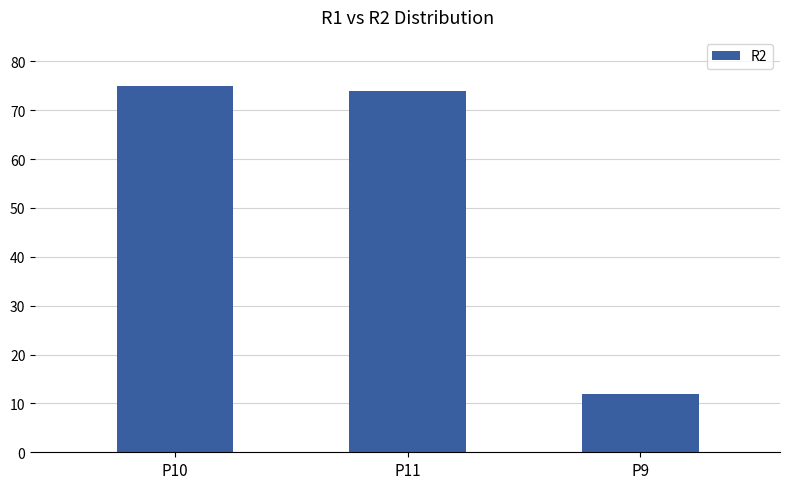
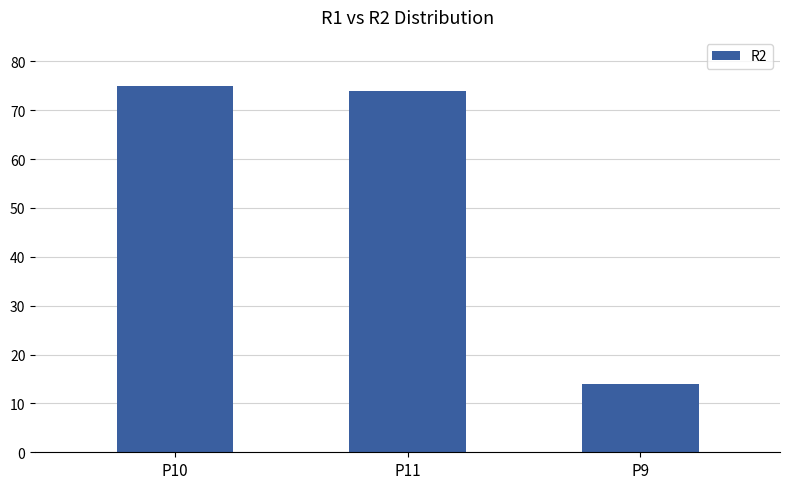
  {
    "P10": 75,
    "P11": 74,
-   "P9": 12
+   "P9": 14
  }
